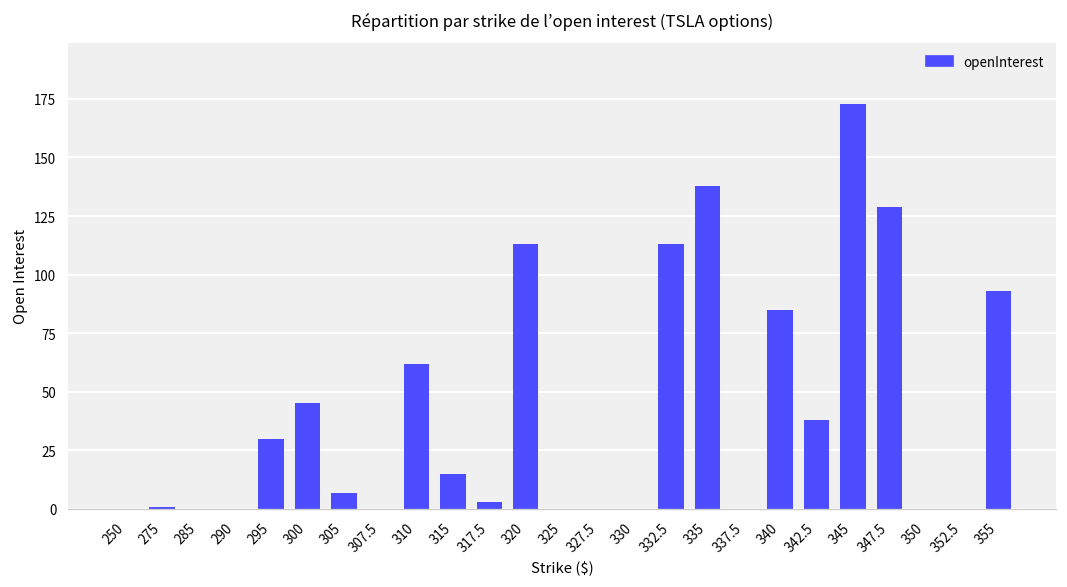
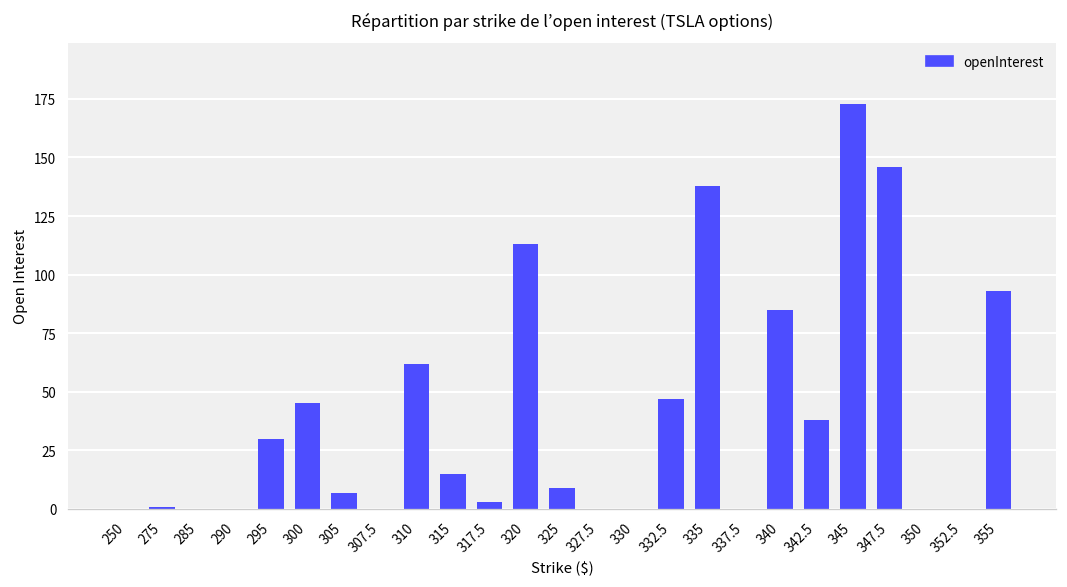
  {
    "250": 0,
    "285": 0,
    "290": 0,
    "295": 30,
    "300": 45,
    "305": 7,
    "307.5": 0,
    "310": 62,
    "315": 15,
    "317.5": 3,
    "320": 113,
-   "325": 0,
+   "325": 9,
    "327.5": 0,
    "330": 0,
-   "332.5": 113,
+   "332.5": 47,
    "335": 138,
    "337.5": 0,
    "340": 85,
    "342.5": 38,
    "345": 173,
-   "347.5": 129,
+   "347.5": 146,
    "350": 0,
    "352.5": 0,
    "355": 93
  }
